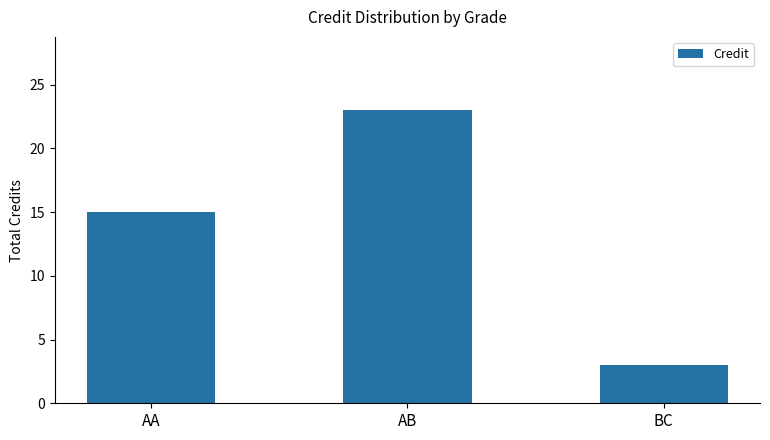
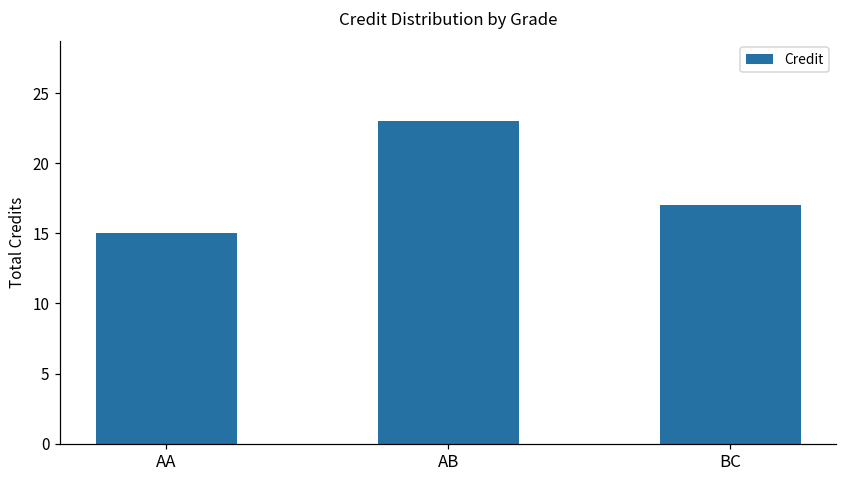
  {
    "AA": 15,
    "AB": 23,
-   "BC": 3
+   "BC": 17
  }
